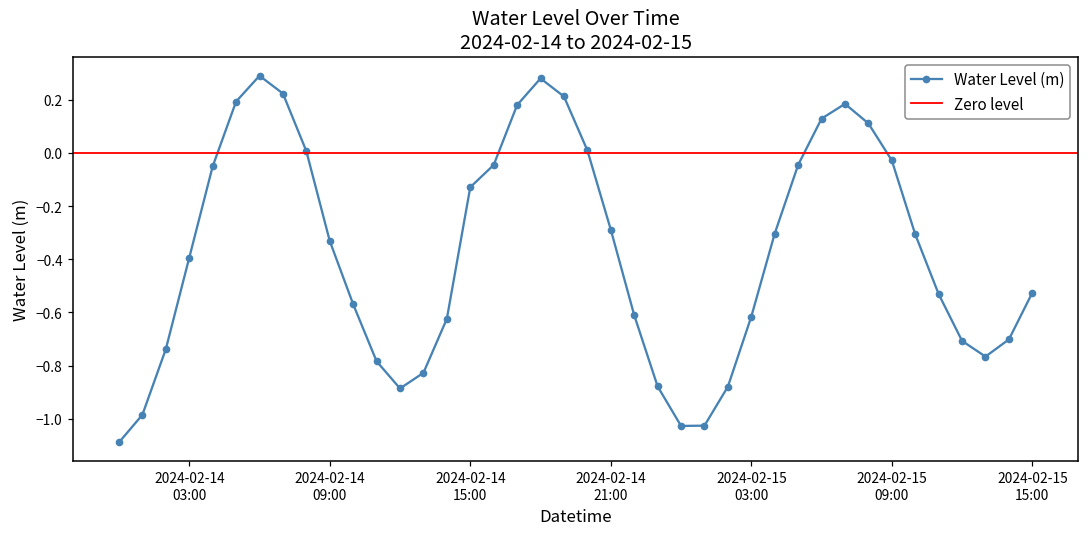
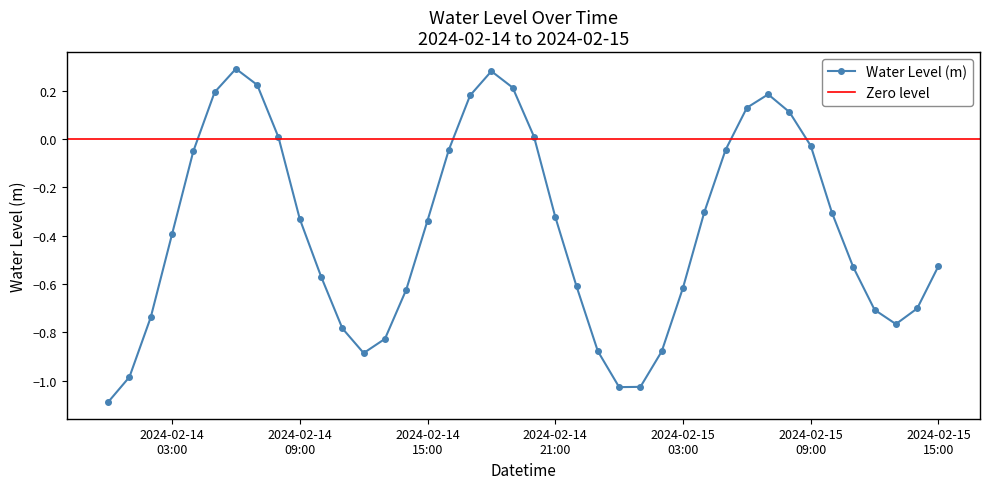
  {
    "2024-02-14 03:00": -0.39,
    "2024-02-14 09:00": -0.33,
-   "2024-02-14 15:00": -0.13,
-   "2024-02-14 21:00": -0.29,
+   "2024-02-14 15:00": -0.34,
+   "2024-02-14 21:00": -0.32,
    "2024-02-15 03:00": -0.62,
    "2024-02-15 09:00": -0.03,
    "2024-02-15 15:00": -0.53
  }
